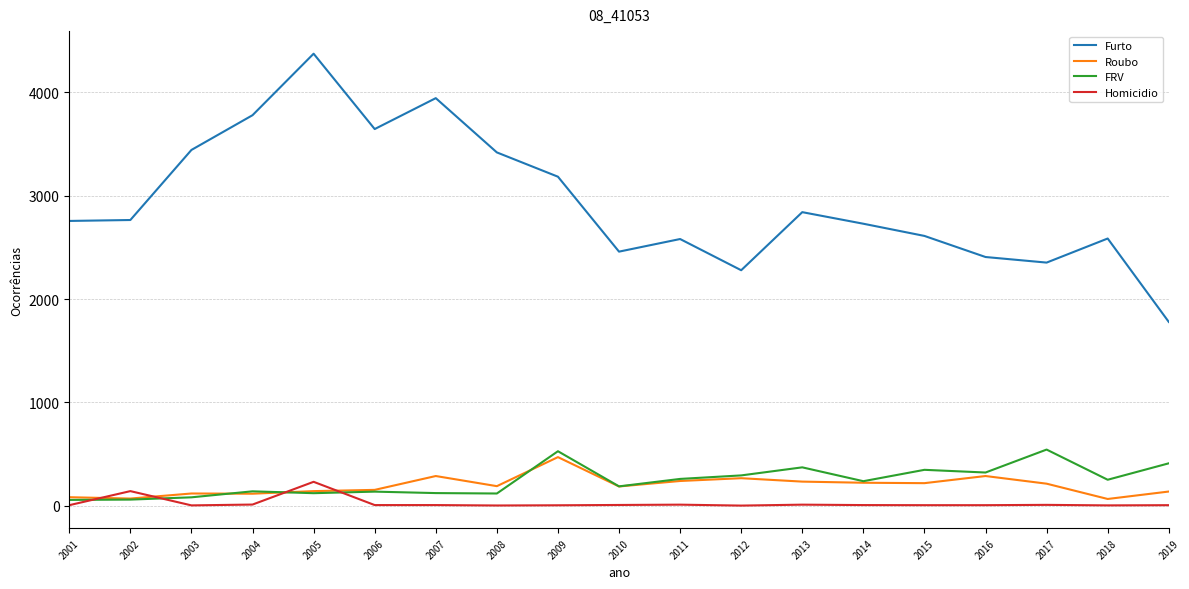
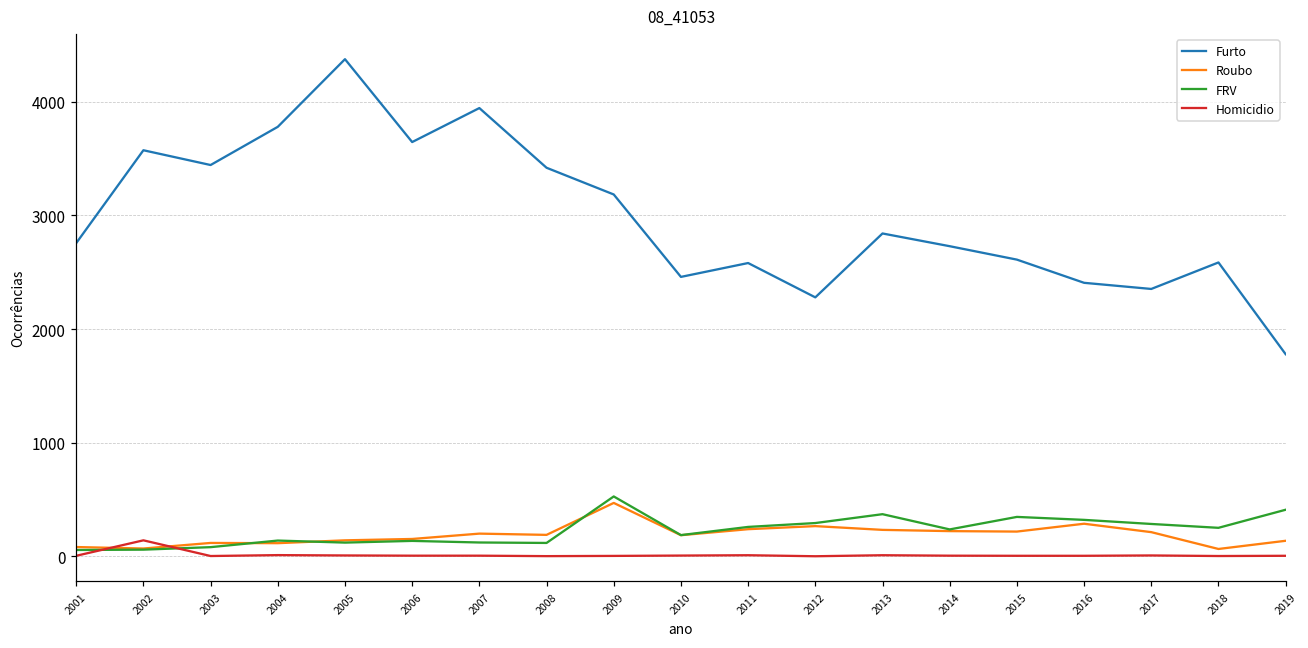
  {
    "Furto": {
      "2001": 2760,
-     "2002": 2770,
+     "2002": 3570,
      "2003": 3440,
      "2004": 3780,
      "2005": 4370,
      "2006": 3650,
      "2007": 3940,
      "2008": 3420,
      "2009": 3180,
      "2010": 2460,
      "2011": 2580,
      "2012": 2280,
      "2013": 2840,
      "2014": 2730,
      "2015": 2610,
      "2016": 2410,
      "2017": 2350,
      "2018": 2590,
      "2019": 1780
    },
    "Roubo": {
      "2001": 80,
      "2003": 120,
-     "2007": 290,
+     "2007": 200,
      "2008": 190,
      "2009": 470,
      "2012": 270,
      "2013": 230,
      "2015": 220,
      "2016": 290,
      "2017": 210,
      "2018": 70,
      "2019": 140
    },
    "FRV": {
      "2001": 60,
      "2003": 80,
      "2007": 120,
      "2008": 120,
      "2009": 530,
      "2012": 290,
      "2013": 370,
      "2015": 350,
      "2016": 320,
-     "2017": 540,
+     "2017": 290,
      "2018": 250,
      "2019": 410
    },
    "Homicidio": {
      "2001": 10,
      "2002": 140,
      "2003": 0,
      "2004": 10,
-     "2005": 230,
+     "2005": 10,
      "2006": 10,
      "2007": 10,
      "2008": 0,
      "2009": 10,
      "2010": 10,
      "2011": 10,
      "2012": 0,
      "2013": 10,
      "2014": 10,
      "2015": 10,
      "2016": 10,
      "2017": 10,
      "2018": 0,
      "2019": 10
    }
  }
